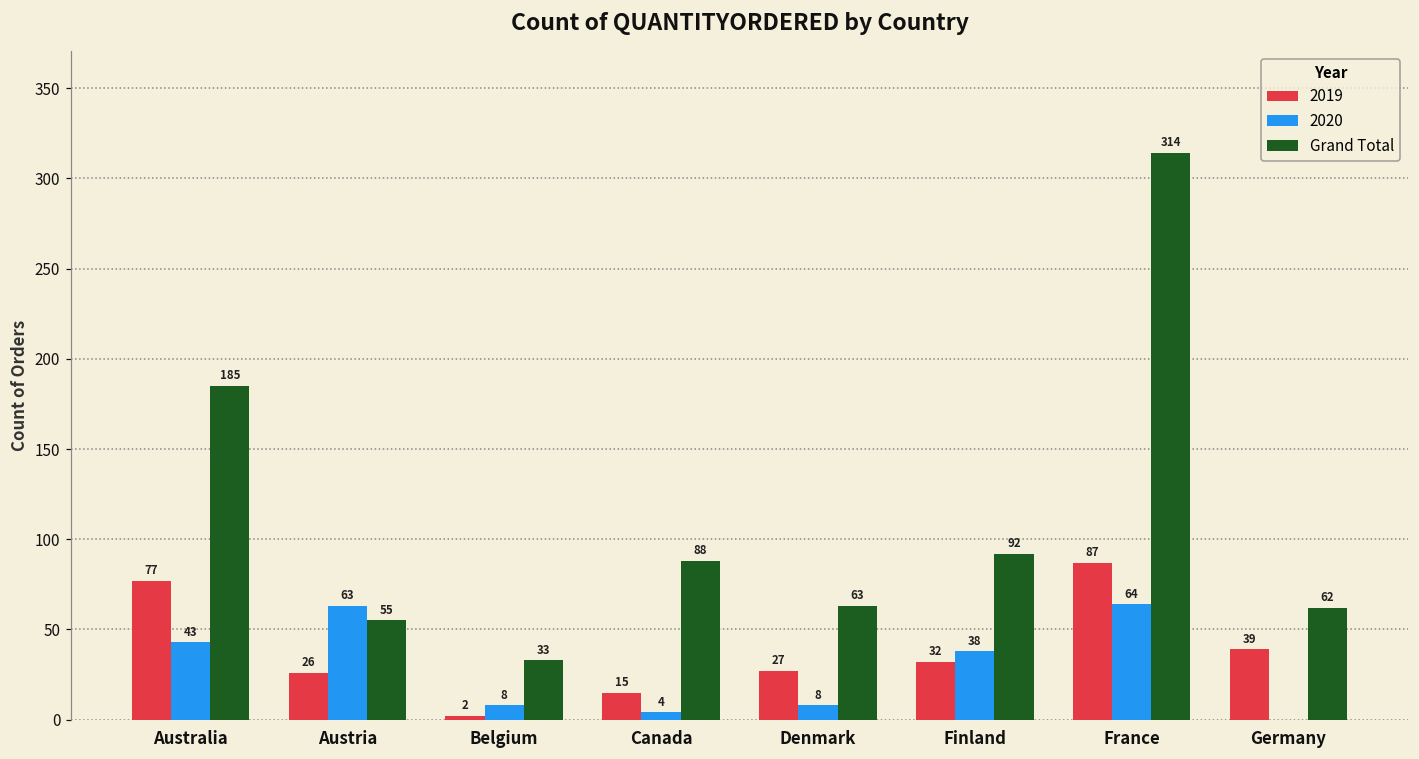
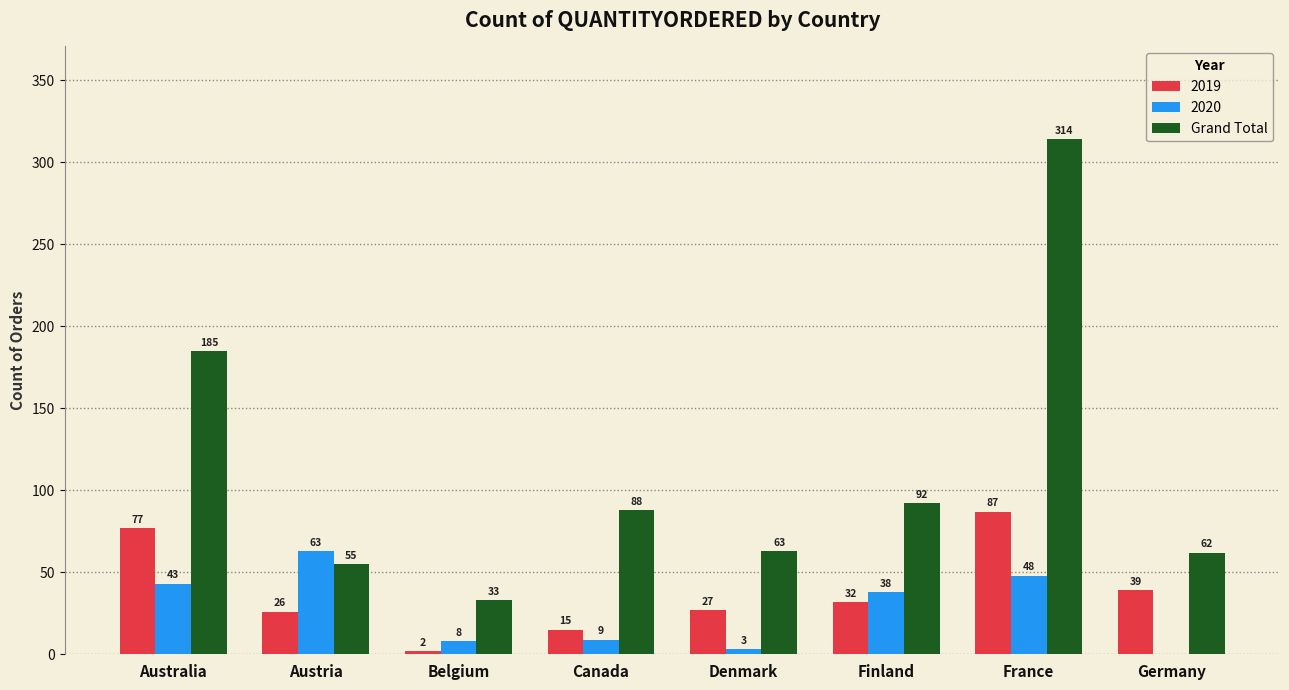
  {
    "2019": {
      "Australia": 77,
      "Austria": 26,
      "Belgium": 2,
      "Canada": 15,
      "Denmark": 27,
      "Finland": 32,
      "France": 87,
      "Germany": 39
    },
    "2020": {
      "Australia": 43,
      "Austria": 63,
      "Belgium": 8,
-     "Canada": 4,
-     "Denmark": 8,
+     "Canada": 9,
+     "Denmark": 3,
      "Finland": 38,
-     "France": 64
+     "France": 48
    },
    "Grand Total": {
      "Australia": 185,
      "Austria": 55,
      "Belgium": 33,
      "Canada": 88,
      "Denmark": 63,
      "Finland": 92,
      "France": 314,
      "Germany": 62
    }
  }
